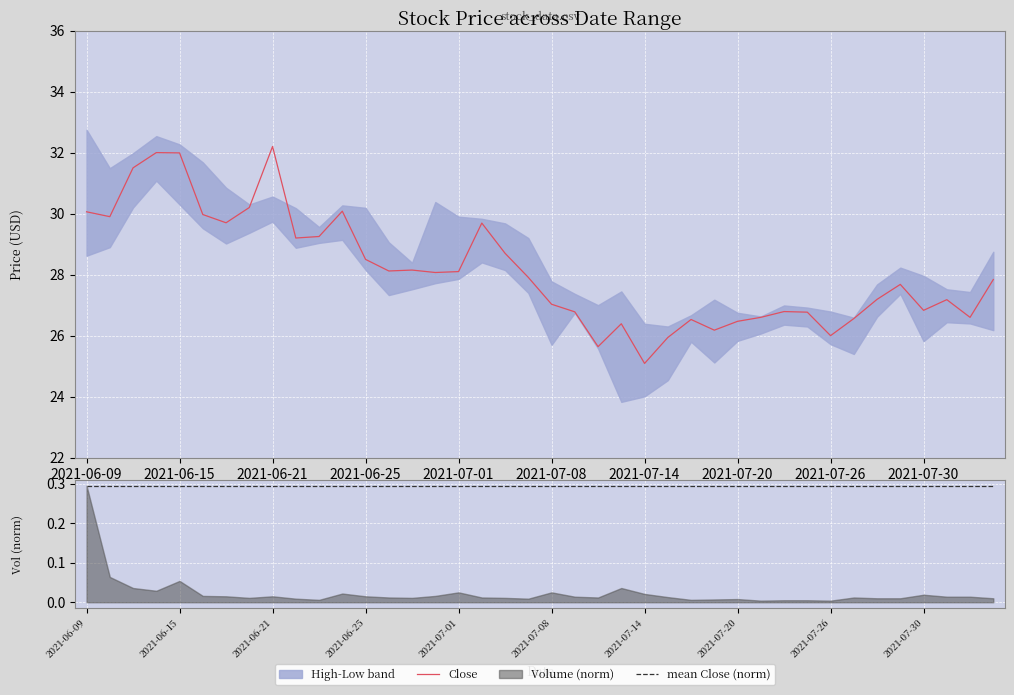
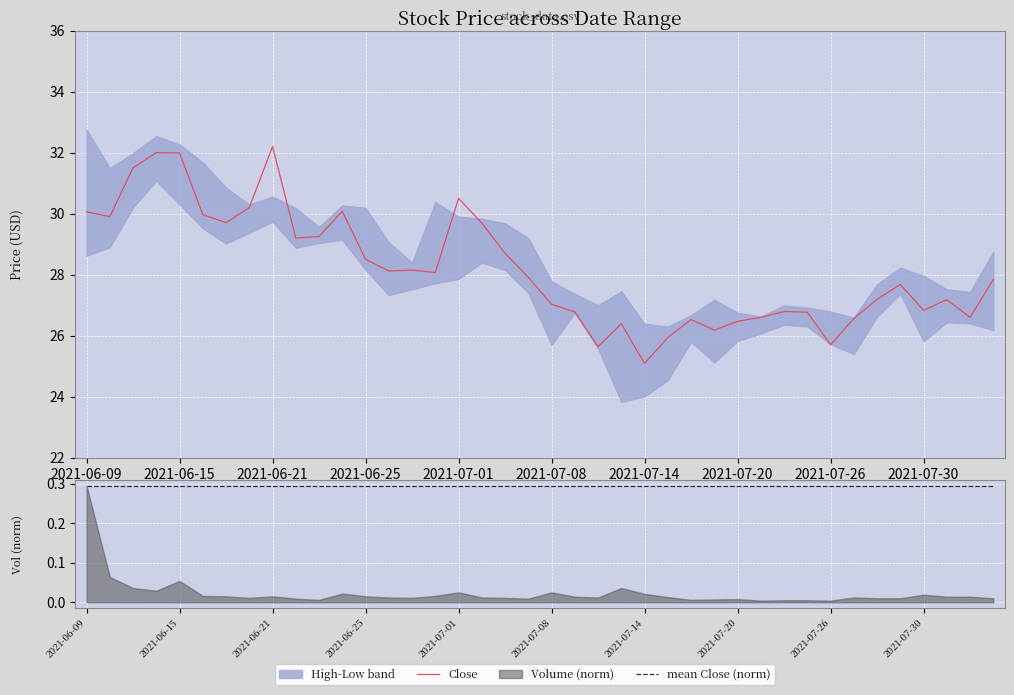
  {
    "Stock Price across Date Range": {
      "Close": {
        "2021-06-09": 30.1,
        "2021-06-15": 32.0,
        "2021-06-21": 32.2,
        "2021-06-25": 28.5,
-       "2021-07-01": 28.1,
+       "2021-07-01": 30.5,
        "2021-07-08": 27.0,
        "2021-07-14": 25.1,
        "2021-07-20": 26.5,
-       "2021-07-26": 26.0,
+       "2021-07-26": 25.7,
        "2021-07-30": 26.8
      }
    }
  }
